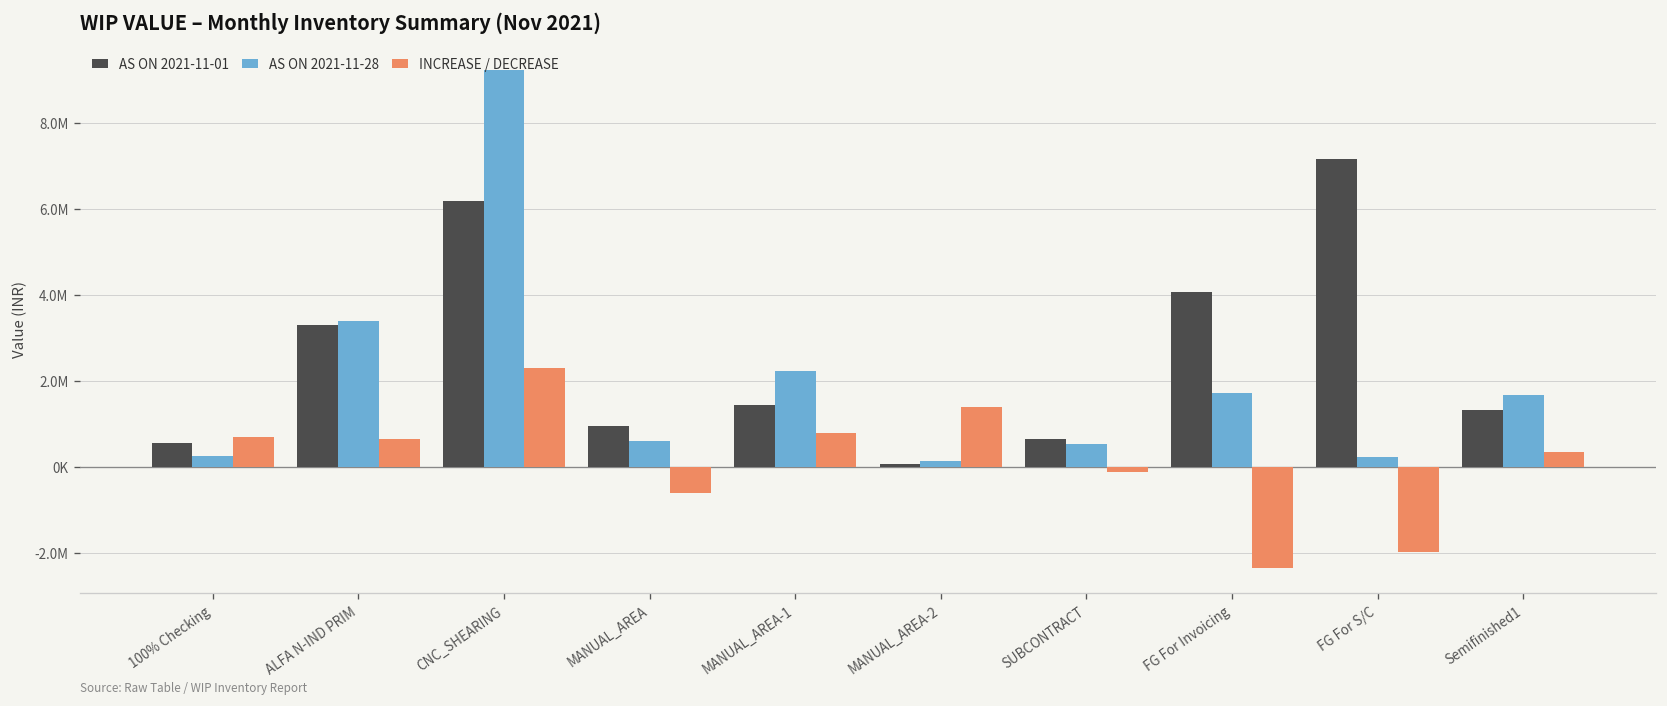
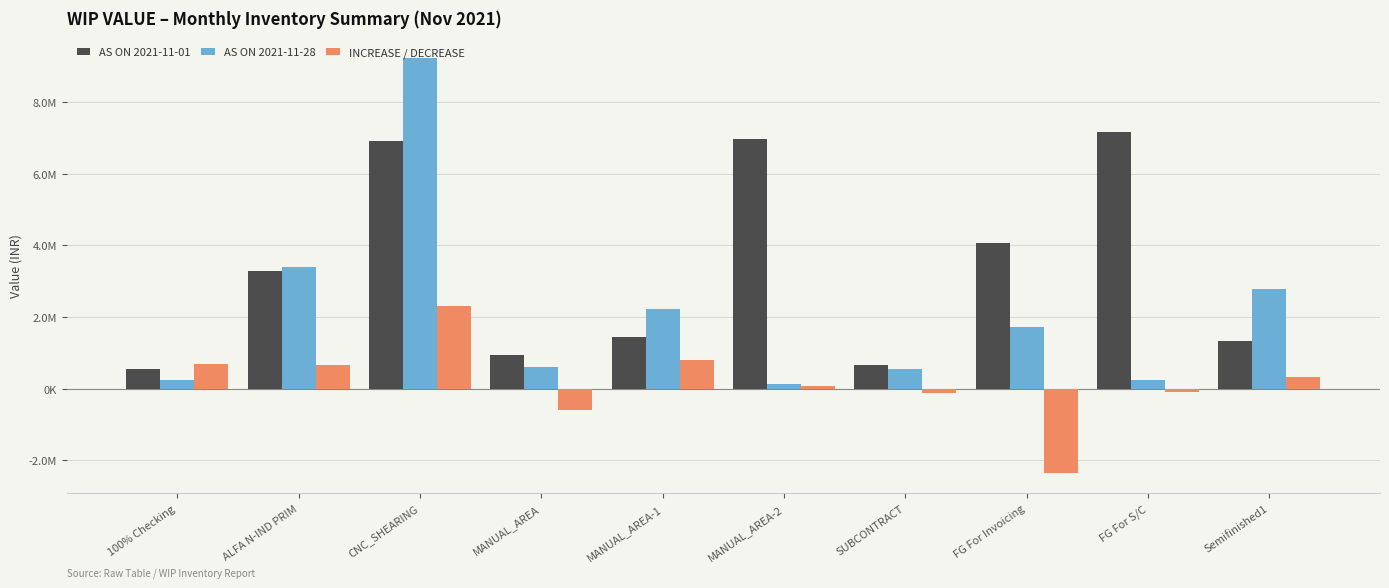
  {
    "AS ON 2021-11-01": {
      "100% Checking": 500000,
      "ALFA N-IND PRIM": 3300000,
-     "CNC_SHEARING": 6200000,
+     "CNC_SHEARING": 6900000,
      "MANUAL_AREA": 900000,
      "MANUAL_AREA-1": 1400000,
-     "MANUAL_AREA-2": 100000,
+     "MANUAL_AREA-2": 7000000,
      "SUBCONTRACT": 700000,
      "FG For Invoicing": 4100000,
      "FG For S/C": 7200000,
      "Semifinished1": 1300000
    },
    "AS ON 2021-11-28": {
      "100% Checking": 200000,
      "ALFA N-IND PRIM": 3400000,
      "CNC_SHEARING": 9200000,
      "MANUAL_AREA": 600000,
      "MANUAL_AREA-1": 2200000,
      "MANUAL_AREA-2": 100000,
      "SUBCONTRACT": 500000,
      "FG For Invoicing": 1700000,
      "FG For S/C": 200000,
-     "Semifinished1": 1700000
+     "Semifinished1": 2800000
    },
    "INCREASE / DECREASE": {
      "100% Checking": 700000,
      "ALFA N-IND PRIM": 700000,
      "CNC_SHEARING": 2300000,
      "MANUAL_AREA": -600000,
      "MANUAL_AREA-1": 800000,
-     "MANUAL_AREA-2": 1400000,
+     "MANUAL_AREA-2": 100000,
      "SUBCONTRACT": -100000,
      "FG For Invoicing": -2300000,
-     "FG For S/C": -2000000,
+     "FG For S/C": -100000,
      "Semifinished1": 300000
    }
  }
